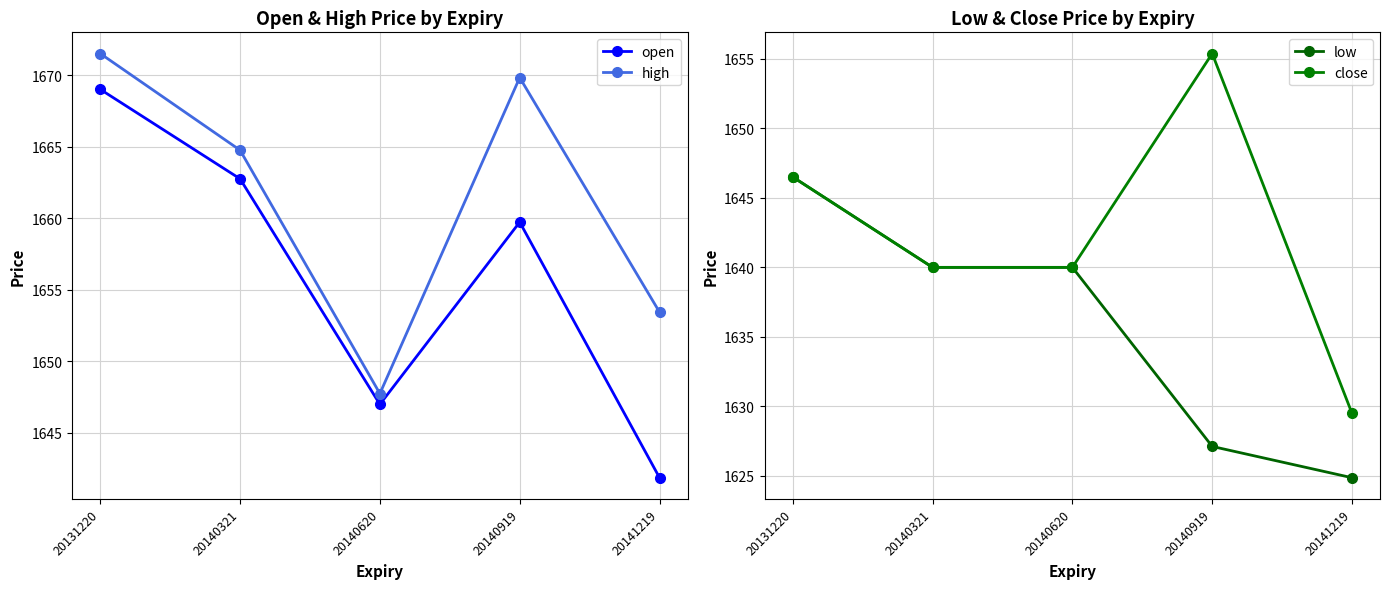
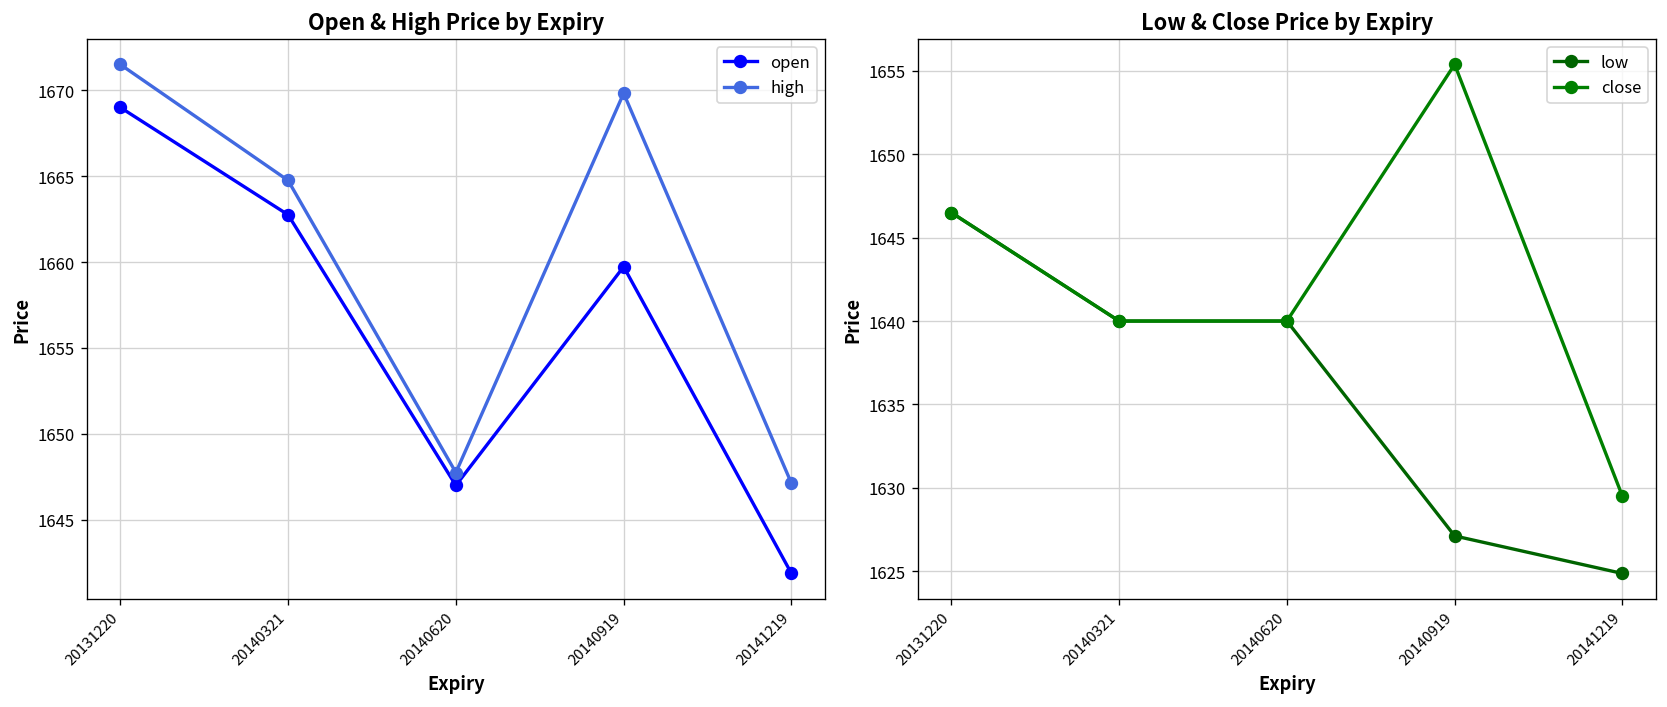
  {
    "Open & High Price by Expiry": {
      "open": {
        "20131220": 1669.0,
        "20140321": 1662.8,
        "20140620": 1647.0,
        "20140919": 1659.7,
        "20141219": 1641.9
      },
      "high": {
        "20131220": 1671.5,
        "20140321": 1664.8,
        "20140620": 1647.8,
        "20140919": 1669.8,
-       "20141219": 1653.4
+       "20141219": 1647.1
      }
    }
  }
